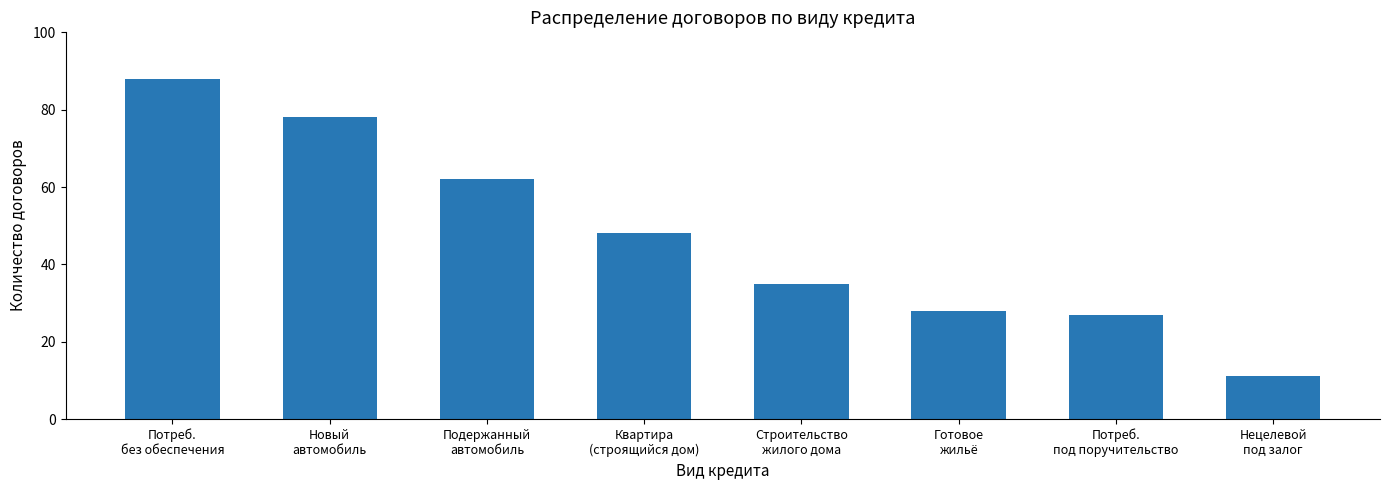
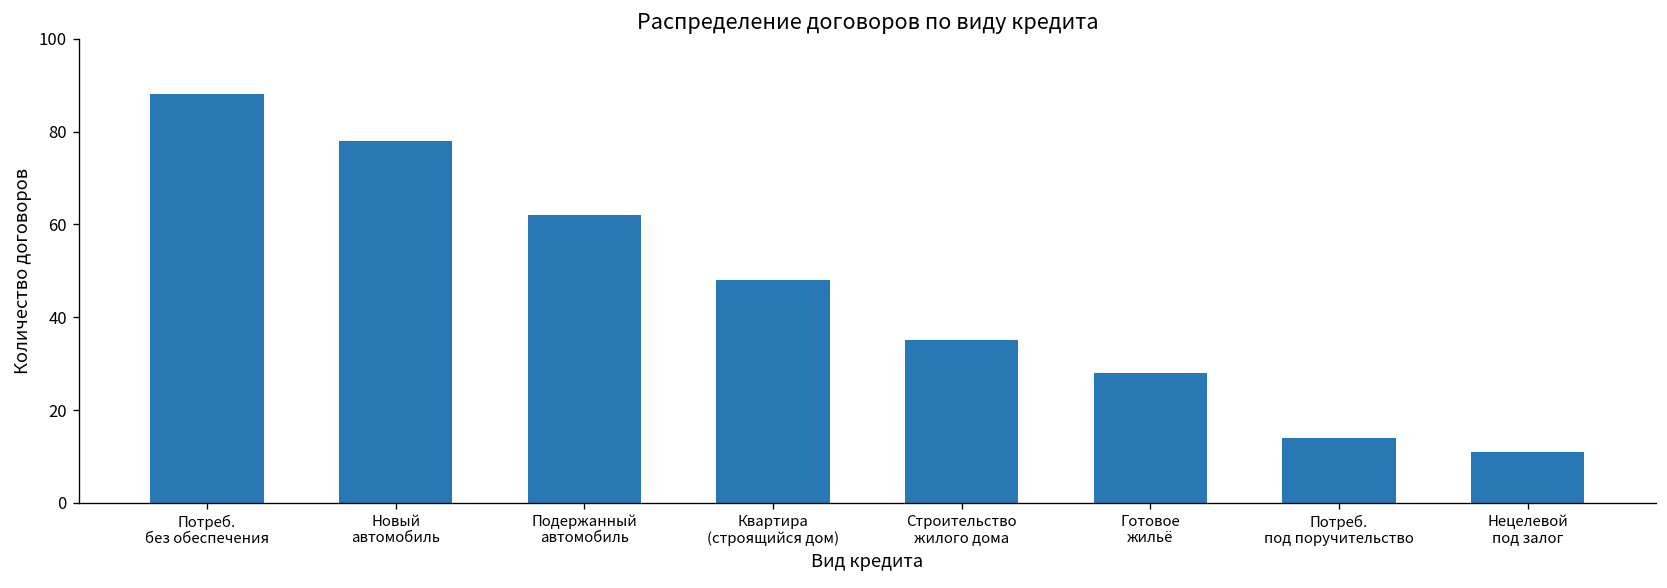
  {
    "Потреб. без обеспечения": 88,
    "Новый автомобиль": 78,
    "Подержанный автомобиль": 62,
    "Квартира (строящийся дом)": 48,
    "Строительство жилого дома": 35,
    "Готовое жильё": 28,
-   "Потреб. под поручительство": 27,
+   "Потреб. под поручительство": 14,
    "Нецелевой под залог": 11
  }
